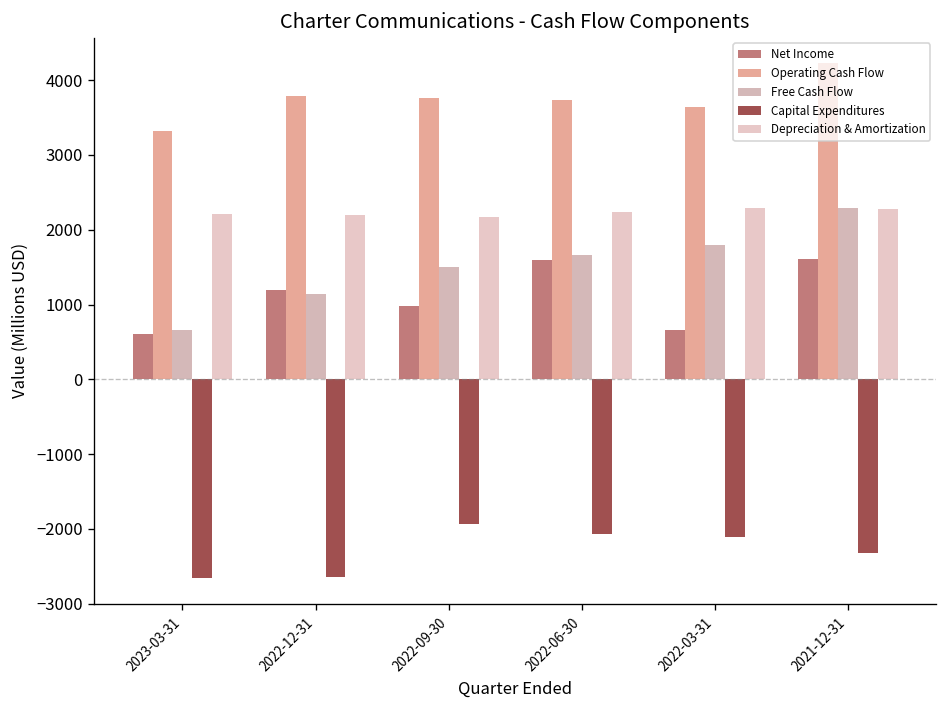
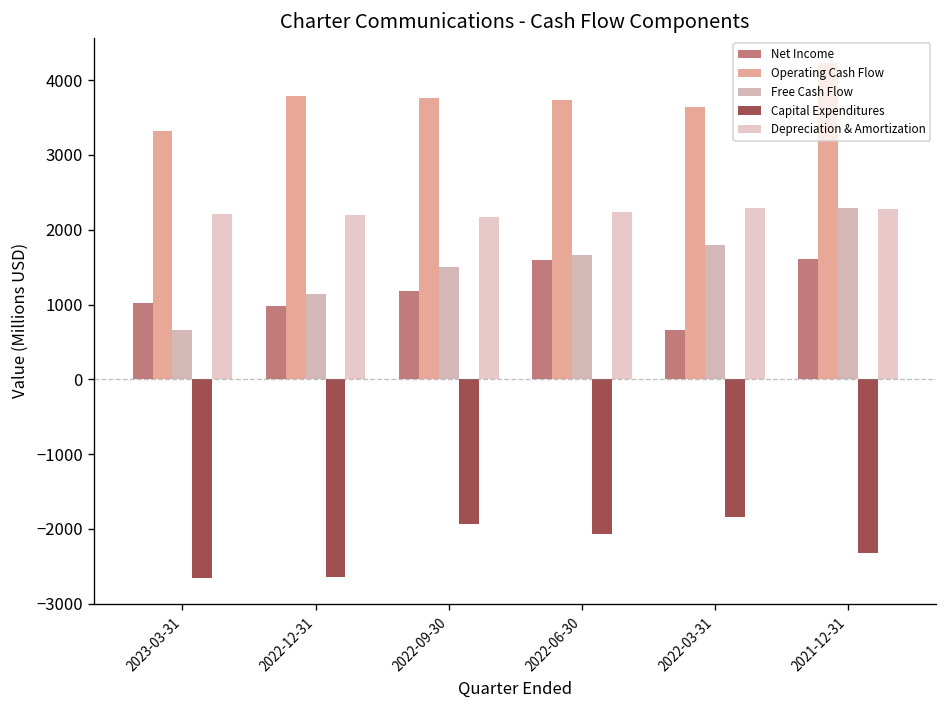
  {
    "Net Income": {
-     "2023-03-31": 600,
-     "2022-12-31": 1200,
-     "2022-09-30": 1000,
+     "2023-03-31": 1000,
+     "2022-12-31": 1000,
+     "2022-09-30": 1200,
      "2022-06-30": 1600,
      "2022-03-31": 700,
      "2021-12-31": 1600
    },
    "Capital Expenditures": {
      "2023-03-31": -2700,
      "2022-12-31": -2700,
      "2022-09-30": -1900,
      "2022-06-30": -2100,
-     "2022-03-31": -2100,
+     "2022-03-31": -1800,
      "2021-12-31": -2300
    }
  }
